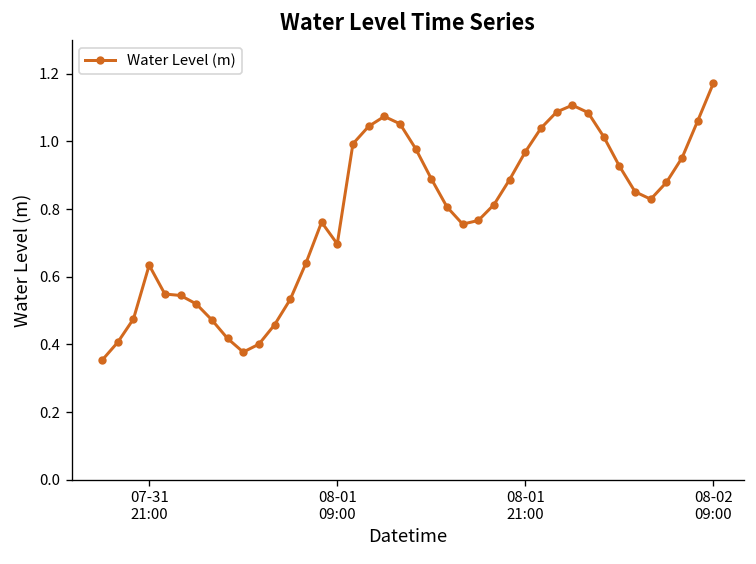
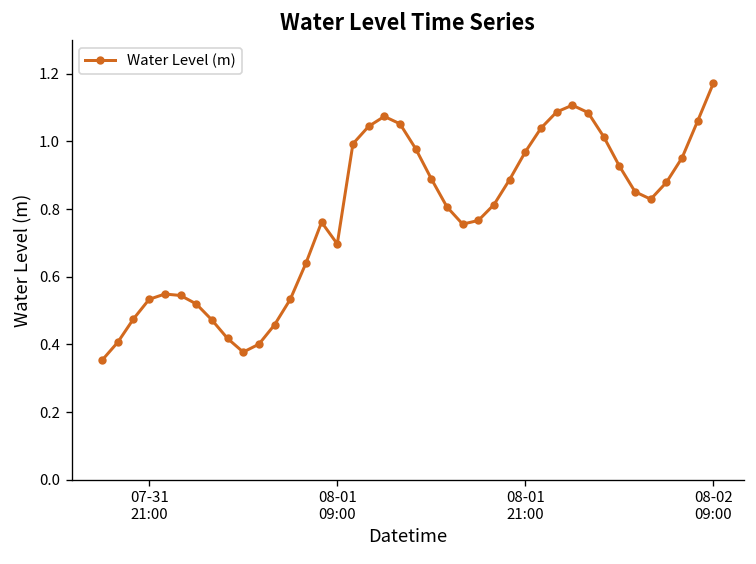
  {
-   "07-31 21:00": 0.63,
+   "07-31 21:00": 0.53,
    "08-01 09:00": 0.70,
    "08-01 21:00": 0.97,
    "08-02 09:00": 1.17
  }
